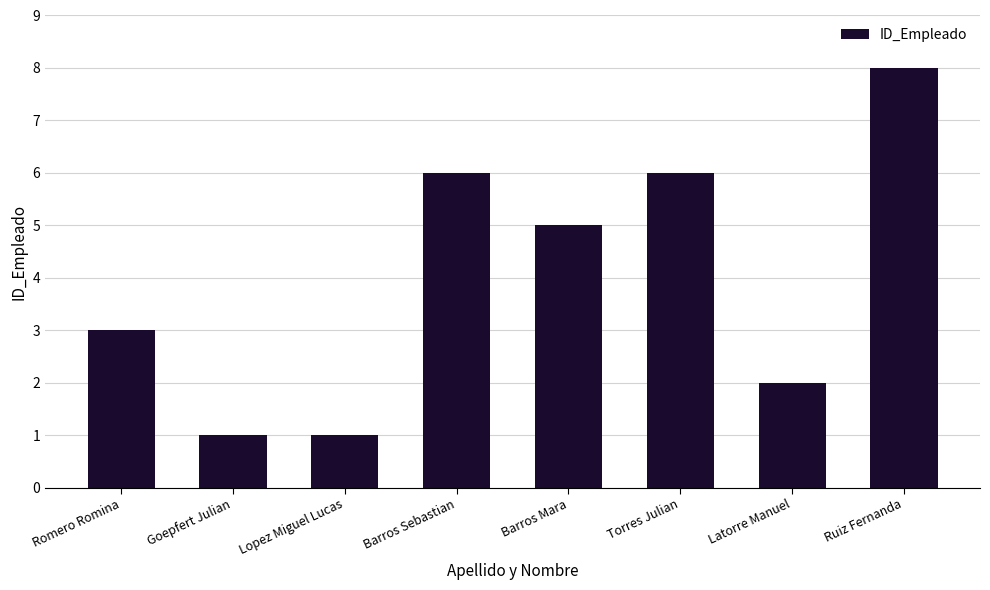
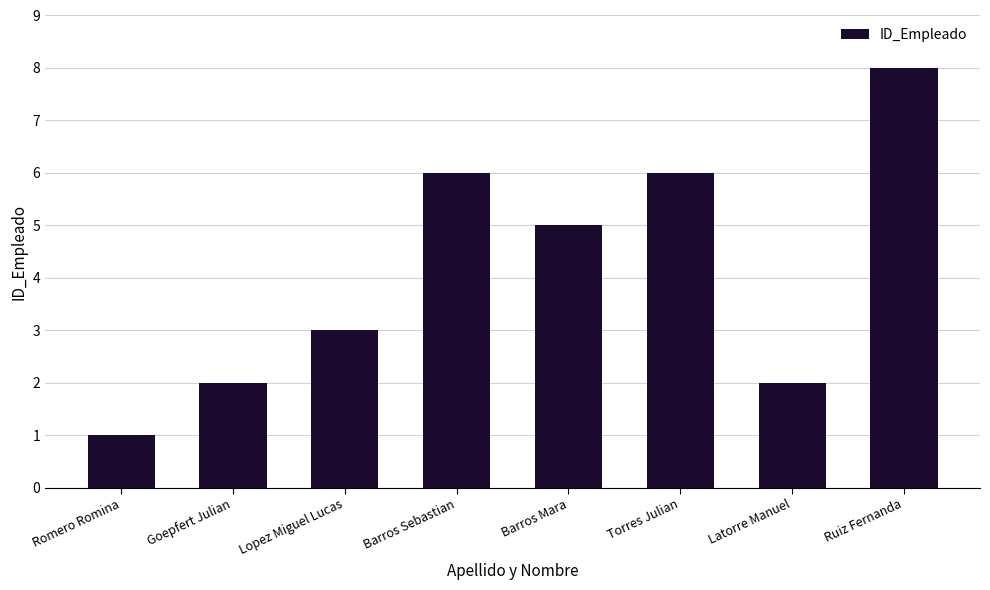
  {
-   "Romero Romina": 3,
-   "Goepfert Julian": 1,
-   "Lopez Miguel Lucas": 1,
+   "Romero Romina": 1,
+   "Goepfert Julian": 2,
+   "Lopez Miguel Lucas": 3,
    "Barros Sebastian": 6,
    "Barros Mara": 5,
    "Torres Julian": 6,
    "Latorre Manuel": 2,
    "Ruiz Fernanda": 8
  }
